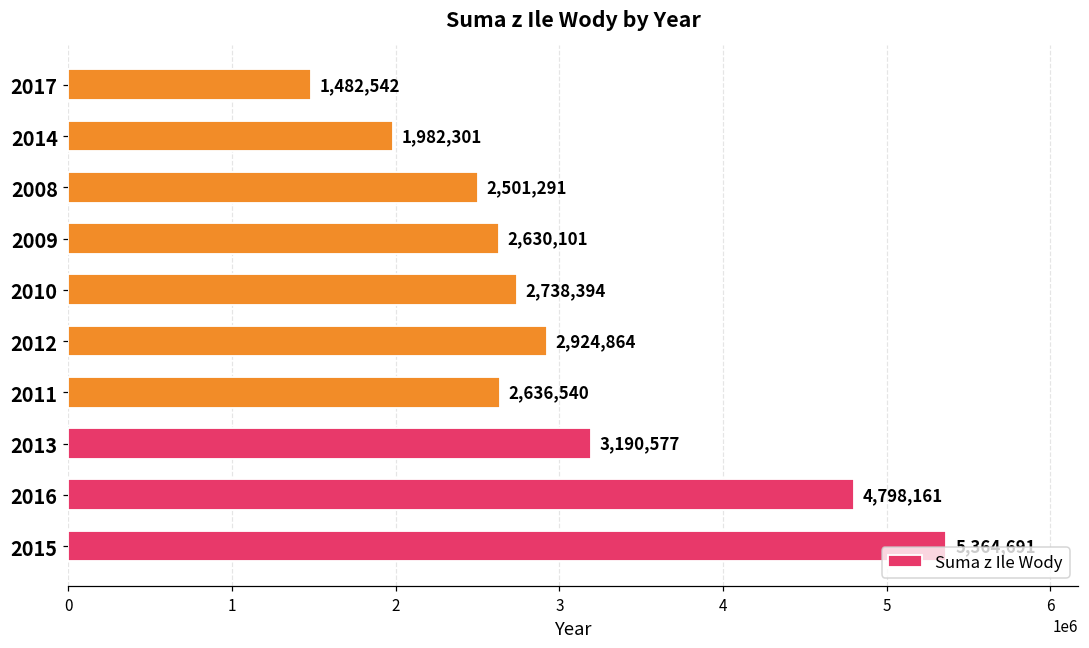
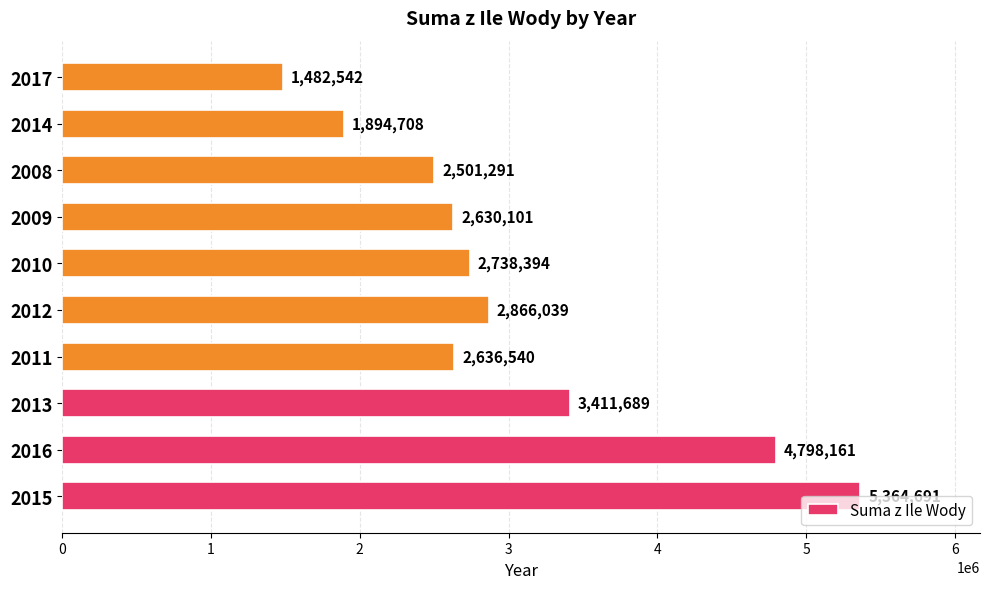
  {
    "2017": "1,482,542",
-   "2014": "1,982,301",
+   "2014": "1,894,708",
    "2008": "2,501,291",
    "2009": "2,630,101",
    "2010": "2,738,394",
-   "2012": "2,924,864",
+   "2012": "2,866,039",
    "2011": "2,636,540",
-   "2013": "3,190,577",
+   "2013": "3,411,689",
    "2016": "4,798,161"
  }
